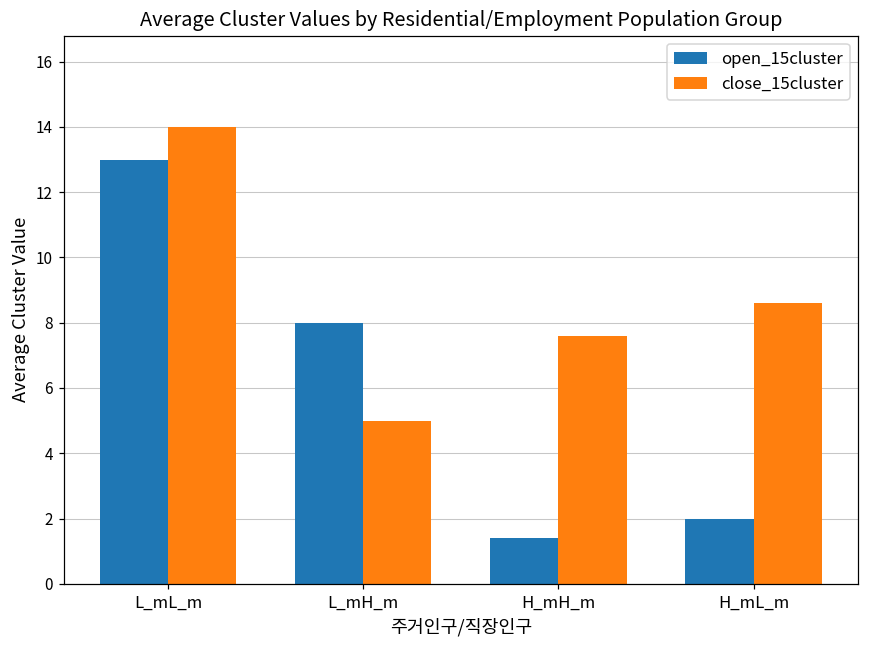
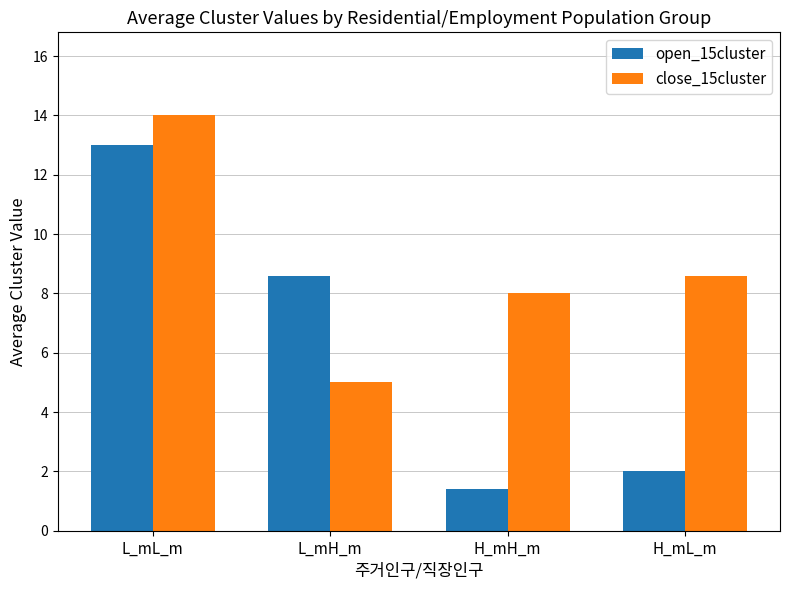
  {
    "open_15cluster": {
      "L_mL_m": 13.0,
-     "L_mH_m": 8.0,
+     "L_mH_m": 8.6,
      "H_mH_m": 1.4,
      "H_mL_m": 2.0
    },
    "close_15cluster": {
      "L_mL_m": 14.0,
      "L_mH_m": 5.0,
-     "H_mH_m": 7.6,
+     "H_mH_m": 8.0,
      "H_mL_m": 8.6
    }
  }
